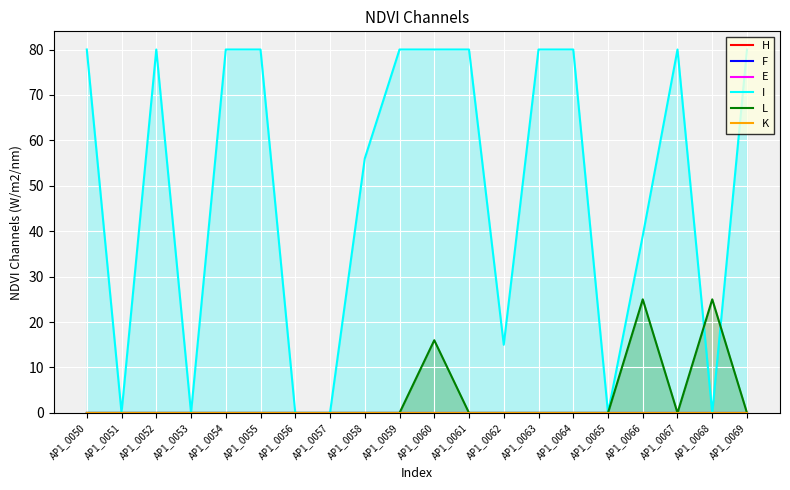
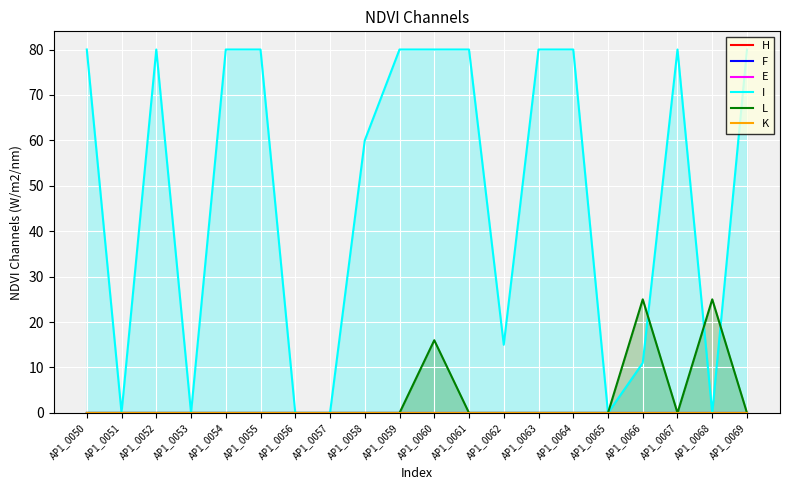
  {
    "K": {
      "AP1_0060": 0,
      "AP1_0066": 0
    },
    "I": {
      "AP1_0050": 80,
      "AP1_0052": 80,
      "AP1_0054": 80,
      "AP1_0055": 80,
-     "AP1_0058": 56,
+     "AP1_0058": 60,
      "AP1_0059": 80,
      "AP1_0060": 80,
      "AP1_0061": 80,
      "AP1_0062": 15,
      "AP1_0063": 80,
      "AP1_0064": 80,
-     "AP1_0066": 39,
+     "AP1_0066": 11,
      "AP1_0067": 80
    },
    "L": {
      "AP1_0060": 16,
      "AP1_0066": 25,
      "AP1_0068": 25
    }
  }
